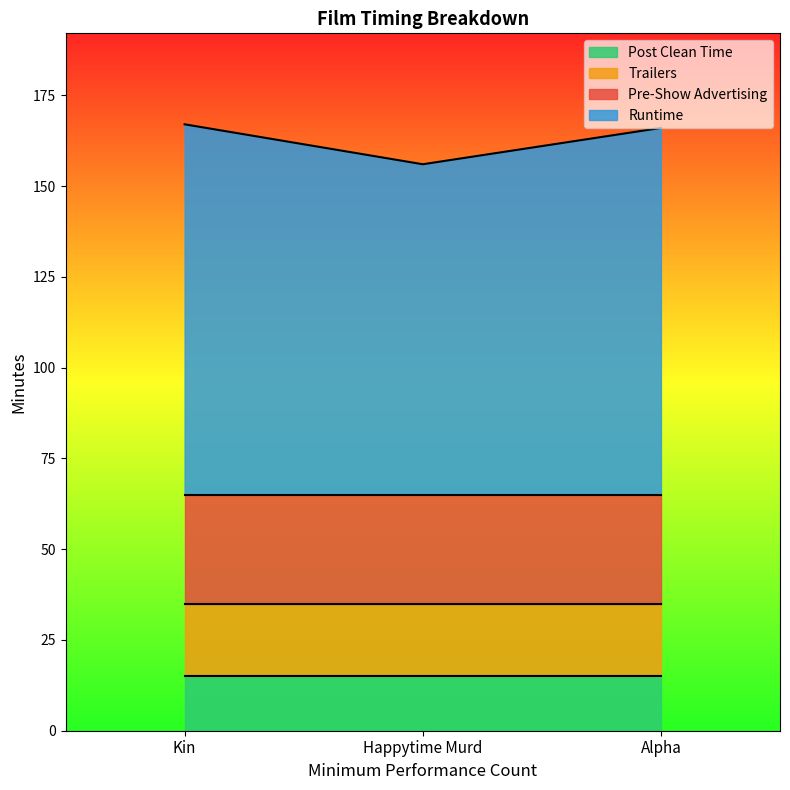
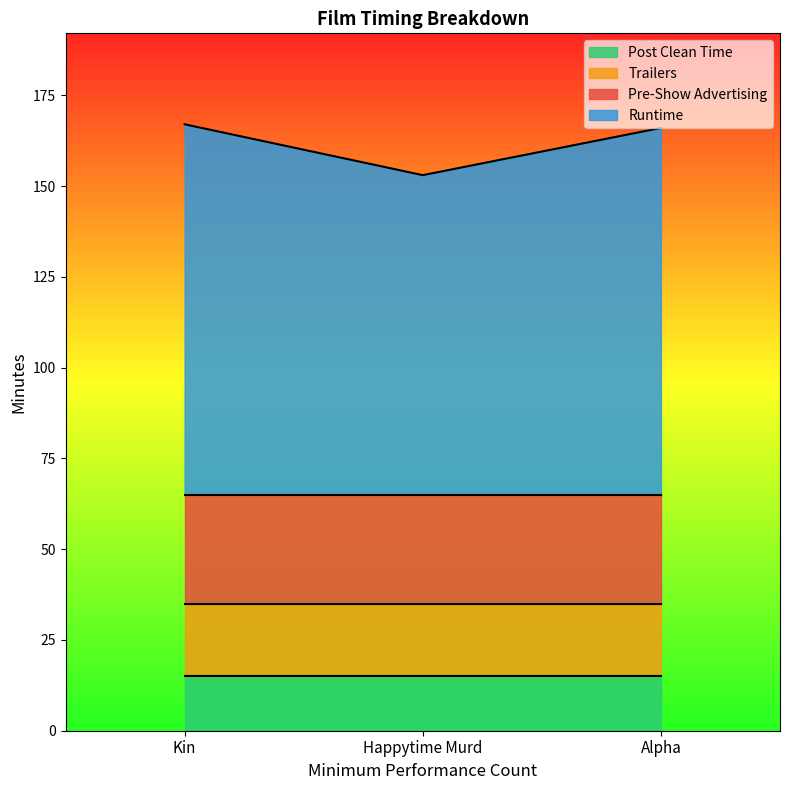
  {
    "Post Clean Time": {
      "Kin": 15,
      "Happytime Murd": 15,
      "Alpha": 15
    },
    "Trailers": {
      "Kin": 20,
      "Happytime Murd": 20,
      "Alpha": 20
    },
    "Pre-Show Advertising": {
      "Kin": 30,
      "Happytime Murd": 30,
      "Alpha": 30
    },
    "Runtime": {
      "Kin": 102,
-     "Happytime Murd": 91
+     "Happytime Murd": 88
    }
  }
